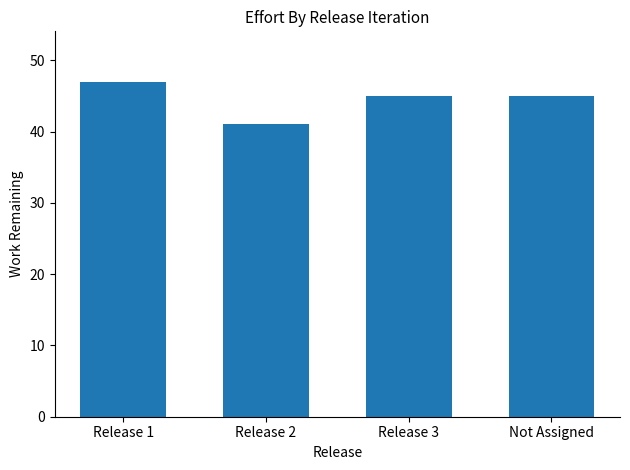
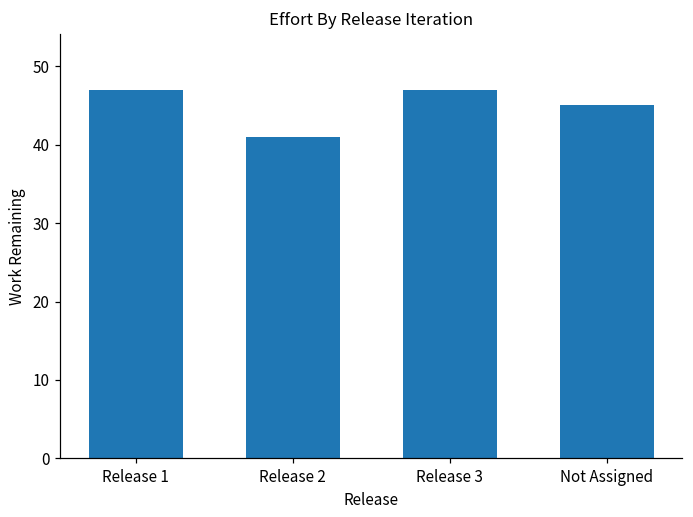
  {
    "Release 1": 47,
    "Release 2": 41,
-   "Release 3": 45,
+   "Release 3": 47,
    "Not Assigned": 45
  }
